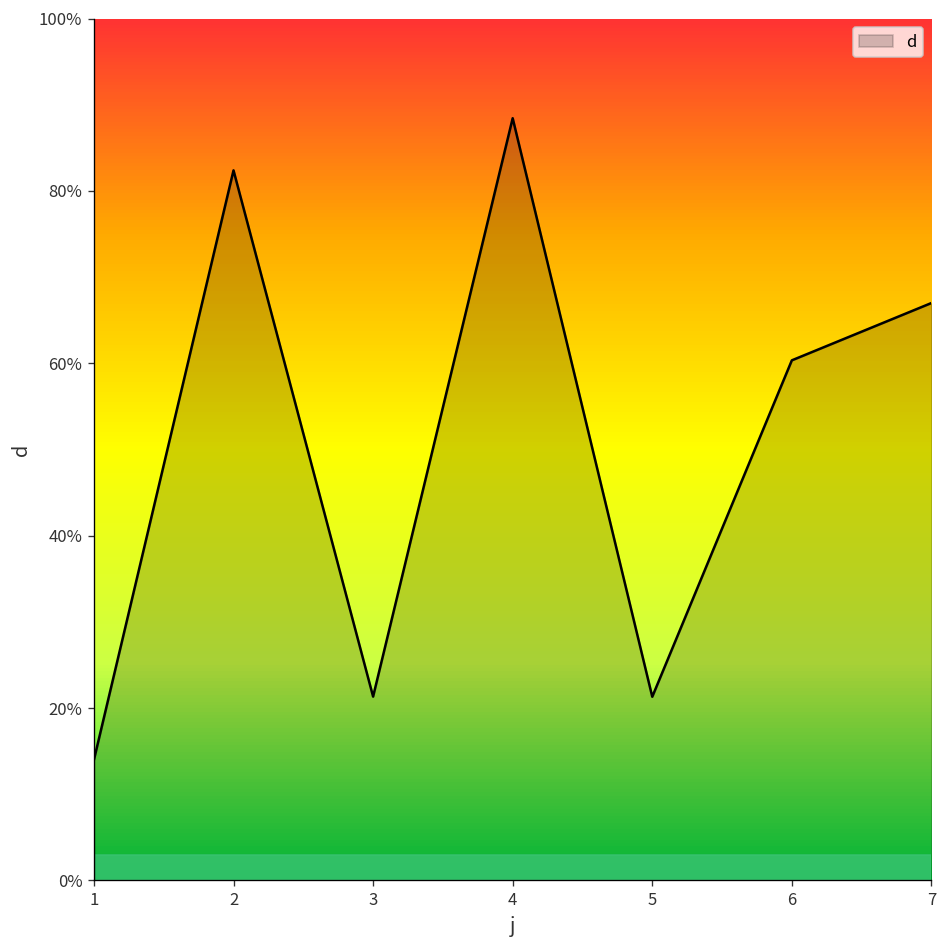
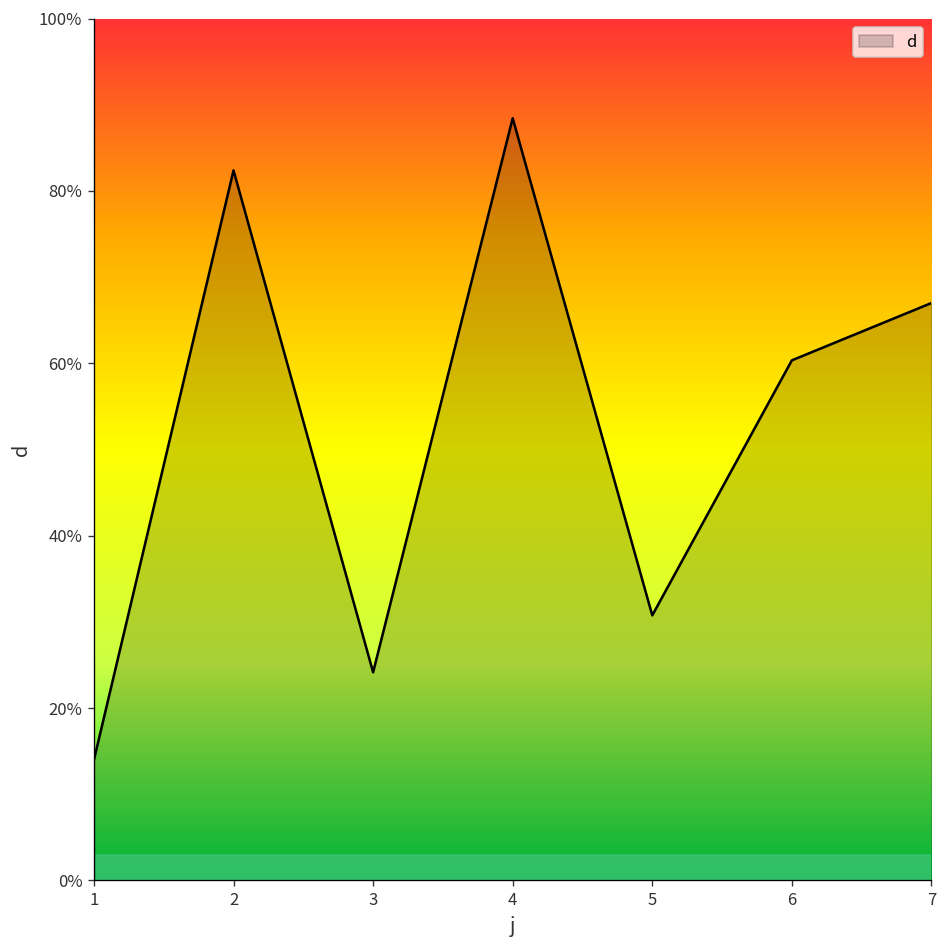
  {
    "1": "14%",
    "2": "82%",
-   "3": "21%",
+   "3": "24%",
    "4": "88%",
-   "5": "21%",
+   "5": "31%",
    "6": "60%",
    "7": "67%"
  }
